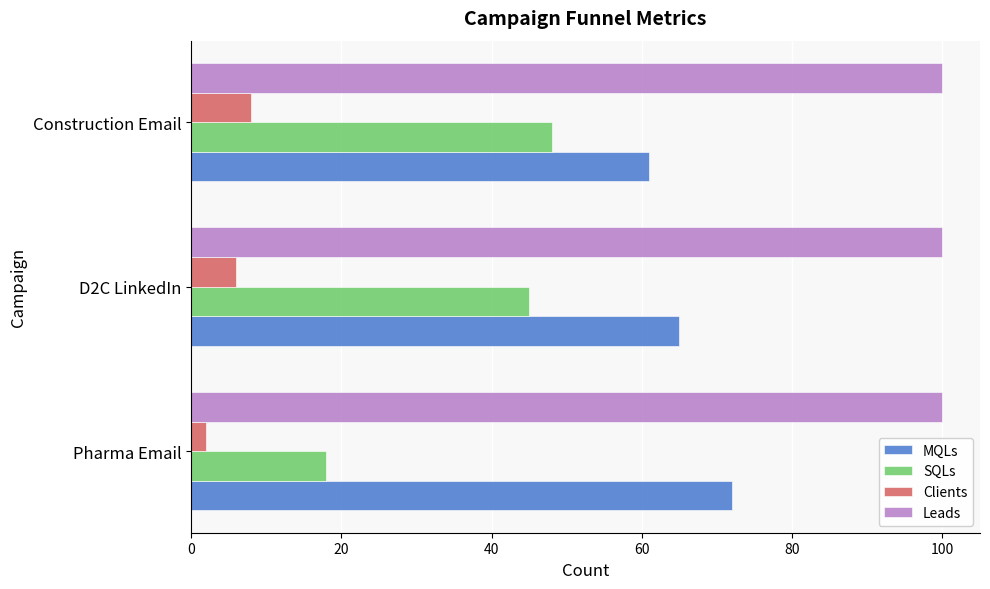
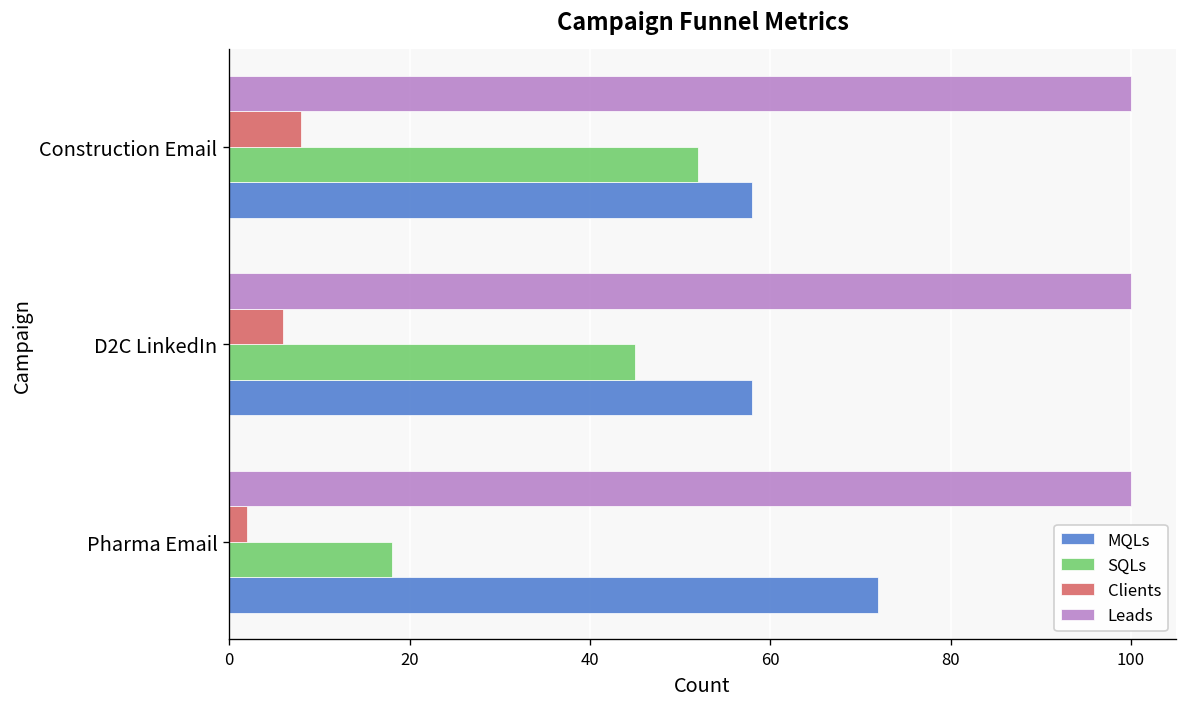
  {
    "MQLs": {
-     "Construction Email": 61,
-     "D2C LinkedIn": 65,
+     "Construction Email": 58,
+     "D2C LinkedIn": 58,
      "Pharma Email": 72
    },
    "SQLs": {
-     "Construction Email": 48,
+     "Construction Email": 52,
      "D2C LinkedIn": 45,
      "Pharma Email": 18
    },
    "Clients": {
      "Construction Email": 8,
      "D2C LinkedIn": 6,
      "Pharma Email": 2
    },
    "Leads": {
      "Construction Email": 100,
      "D2C LinkedIn": 100,
      "Pharma Email": 100
    }
  }
